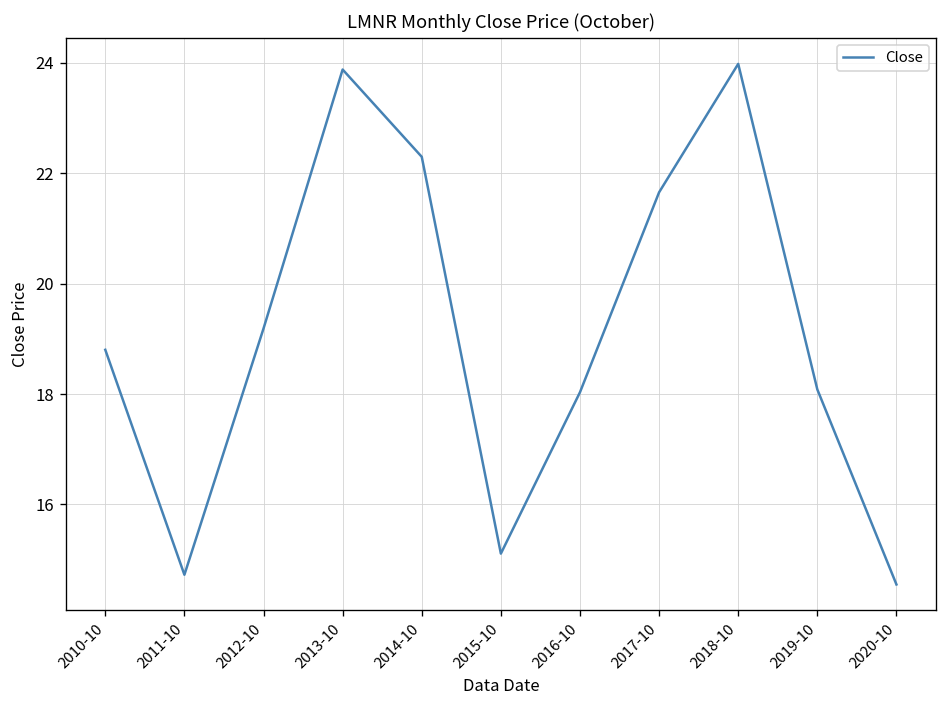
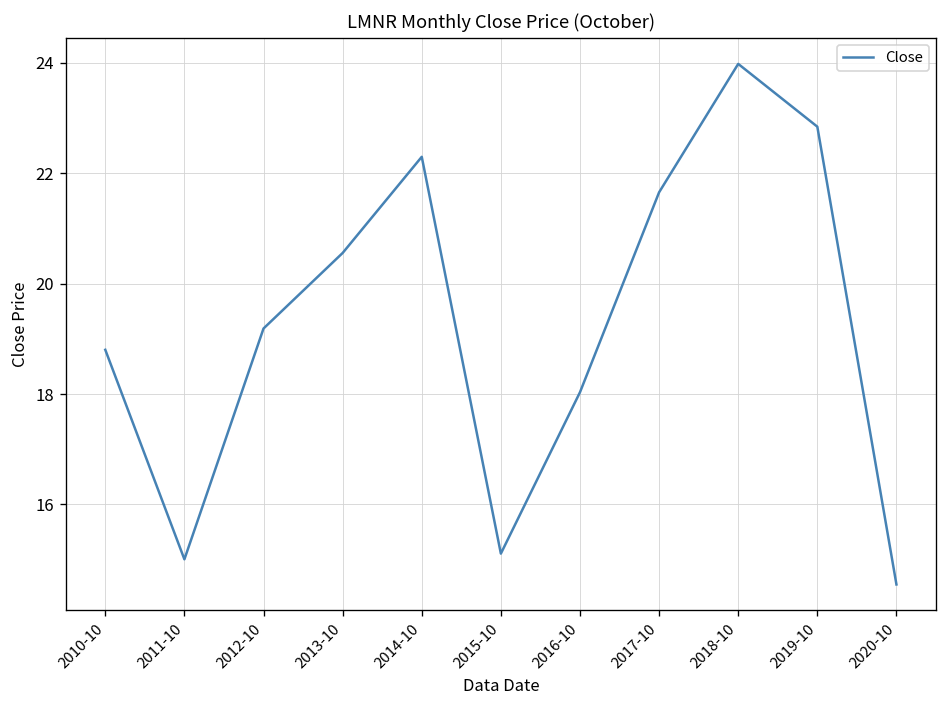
  {
    "2010-10": 18.8,
-   "2011-10": 14.7,
+   "2011-10": 15.0,
    "2012-10": 19.2,
-   "2013-10": 23.9,
+   "2013-10": 20.6,
    "2014-10": 22.3,
    "2015-10": 15.1,
    "2016-10": 18.0,
    "2017-10": 21.7,
    "2018-10": 24.0,
-   "2019-10": 18.1,
+   "2019-10": 22.8,
    "2020-10": 14.6
  }
